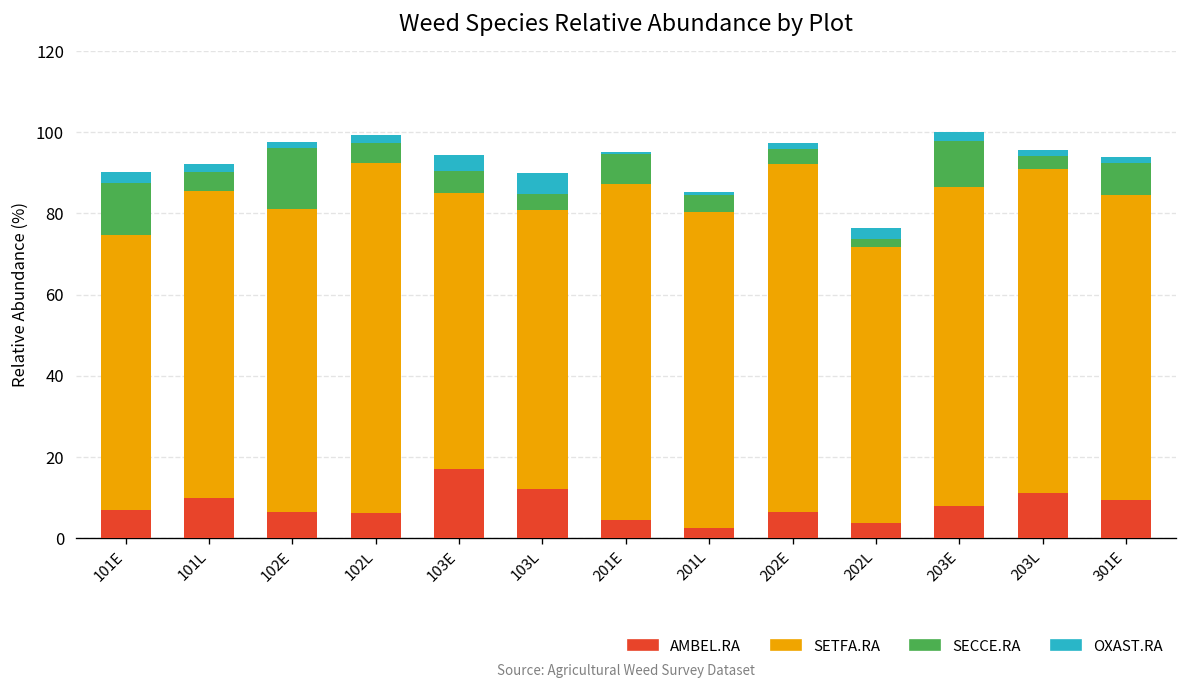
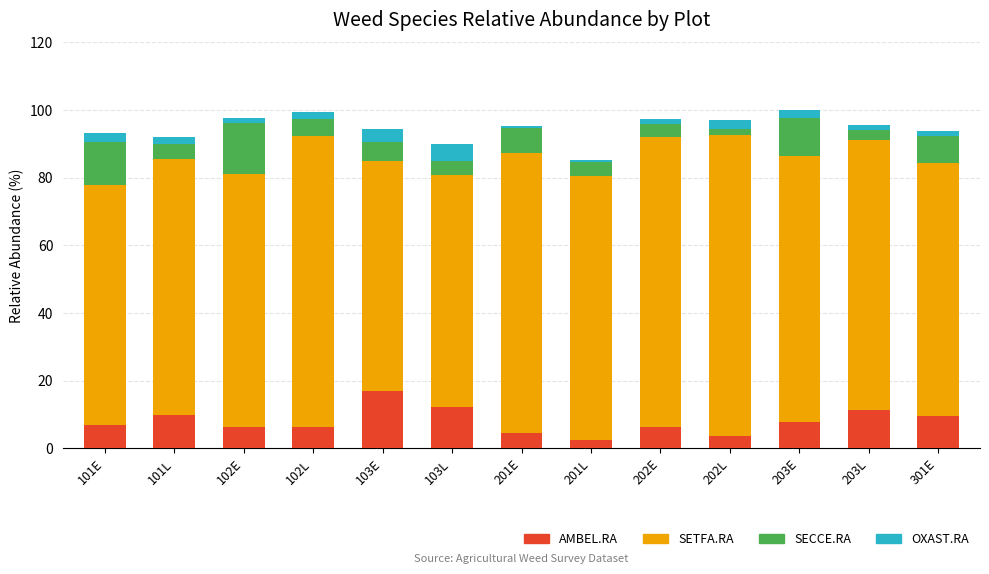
  {
    "AMBEL.RA": {
      "101E": 7,
      "101L": 10,
      "102E": 6,
      "102L": 6,
      "103E": 17,
      "103L": 12,
      "201E": 4,
      "201L": 3,
      "202E": 6,
      "202L": 4,
      "203E": 8,
      "203L": 11,
      "301E": 9
    },
    "SETFA.RA": {
-     "101E": 68,
+     "101E": 71,
      "101L": 76,
      "102E": 75,
      "102L": 86,
      "103E": 68,
      "103L": 69,
      "201E": 83,
      "201L": 78,
      "202E": 86,
-     "202L": 68,
+     "202L": 89,
      "203E": 79,
      "203L": 80,
      "301E": 75
    },
    "SECCE.RA": {
      "101E": 13,
      "101L": 4,
      "102E": 15,
      "102L": 5,
      "103E": 6,
      "103L": 4,
      "201E": 7,
      "201L": 4,
      "202E": 4,
      "202L": 2,
      "203E": 11,
      "203L": 3,
      "301E": 8
    },
    "OXAST.RA": {
      "101E": 3,
      "101L": 2,
      "102E": 2,
      "102L": 2,
      "103E": 4,
      "103L": 5,
      "202E": 1,
      "202L": 3,
      "203E": 2,
      "203L": 1,
      "301E": 1
    }
  }
